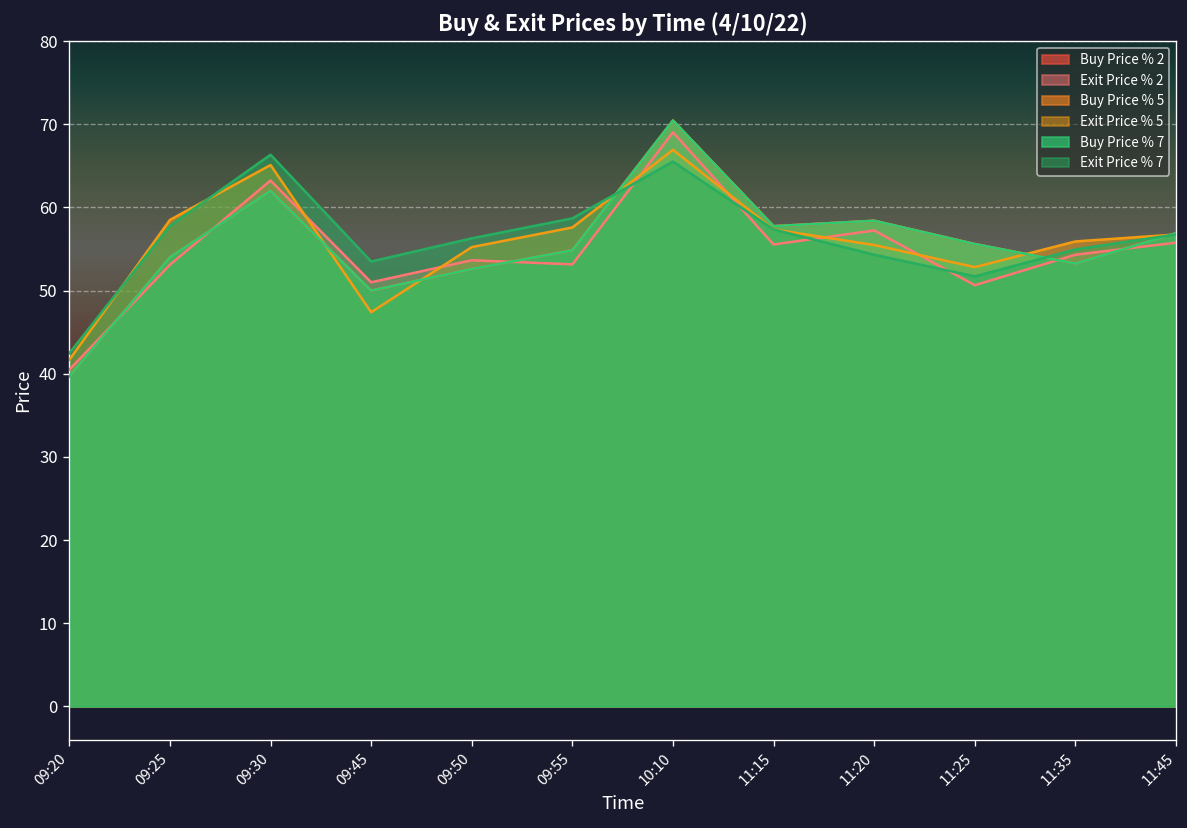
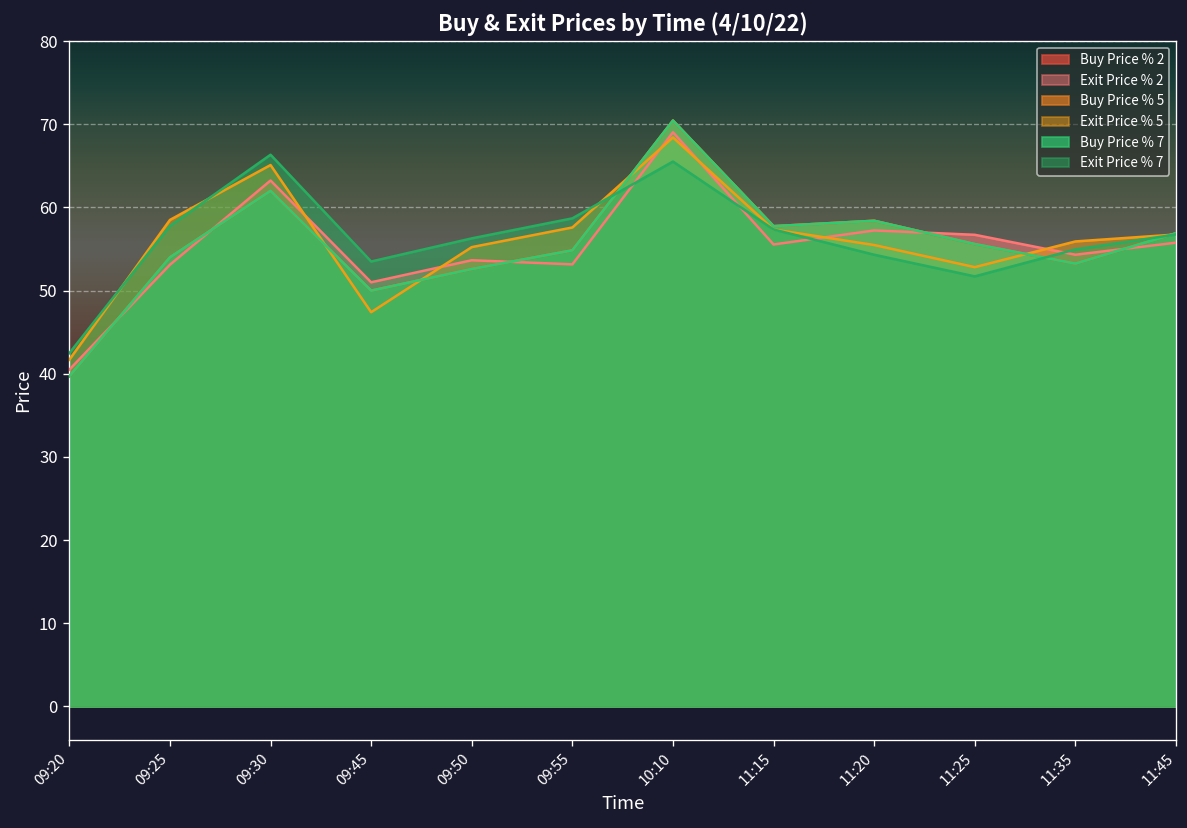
  {
    "Exit Price % 2": {
      "09:20": 40,
      "09:25": 53,
      "09:30": 63,
      "09:45": 51,
      "09:50": 54,
      "09:55": 53,
      "10:10": 69,
      "11:15": 56,
      "11:20": 57,
-     "11:25": 51,
+     "11:25": 57,
      "11:35": 54,
      "11:45": 56
    },
    "Exit Price % 5": {
      "09:20": 42,
      "09:25": 59,
      "09:30": 65,
      "09:45": 47,
      "09:50": 55,
      "09:55": 58,
-     "10:10": 67,
+     "10:10": 68,
      "11:20": 55,
      "11:25": 53,
      "11:35": 56
    }
  }
